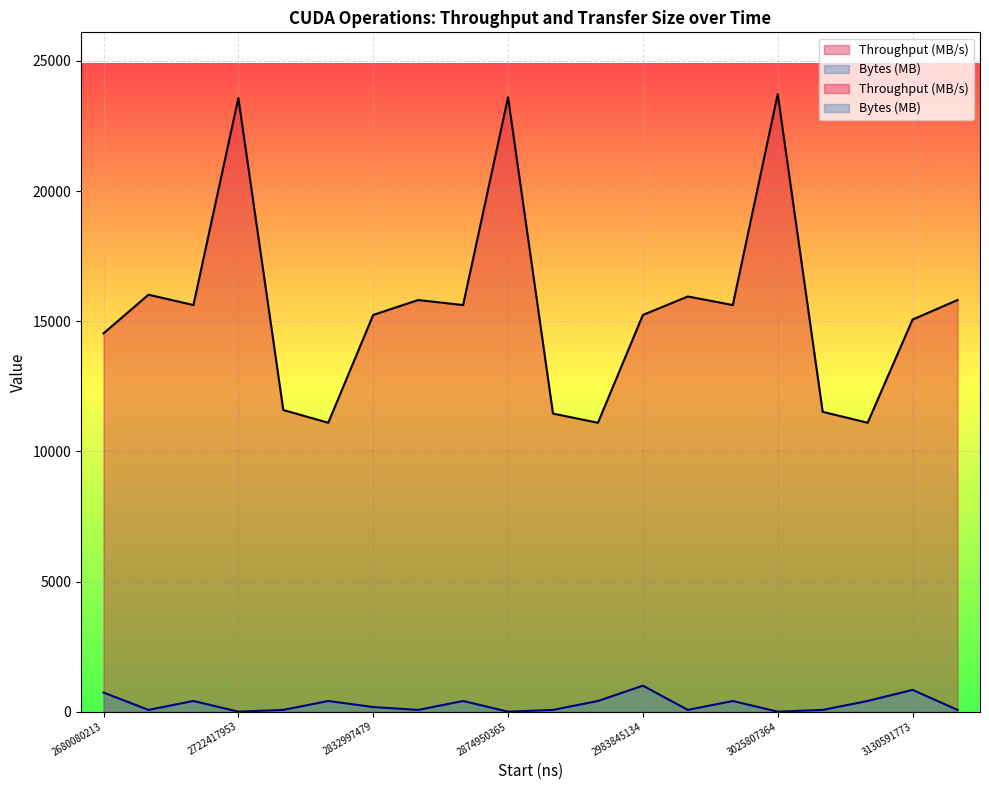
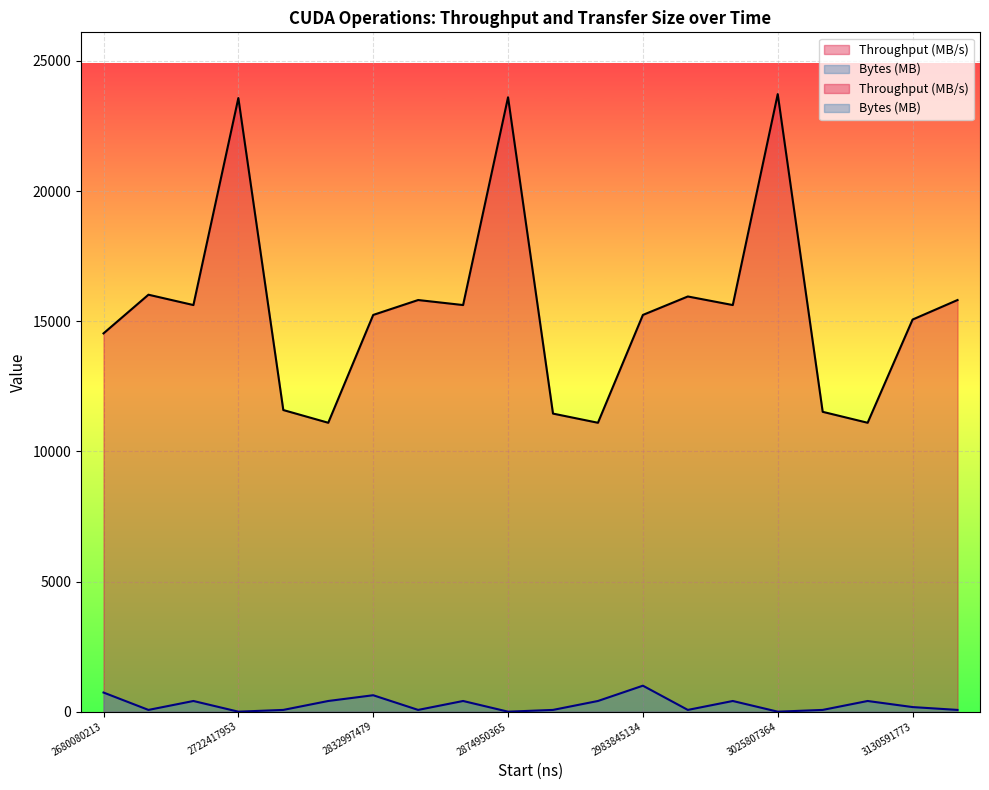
  {
    "Throughput (MB/s)": {
      "2680080213": 14500,
      "2722417953": 23600,
      "2832997479": 15200,
      "2874950365": 23600,
      "2983845134": 15200,
      "3025807364": 23700,
      "3130591773": 15100
    },
    "Bytes (MB)": {
      "2680080213": 700,
      "2722417953": 0,
-     "2832997479": 200,
+     "2832997479": 600,
      "2874950365": 0,
      "2983845134": 1000,
      "3025807364": 0,
-     "3130591773": 800
+     "3130591773": 200
    }
  }
